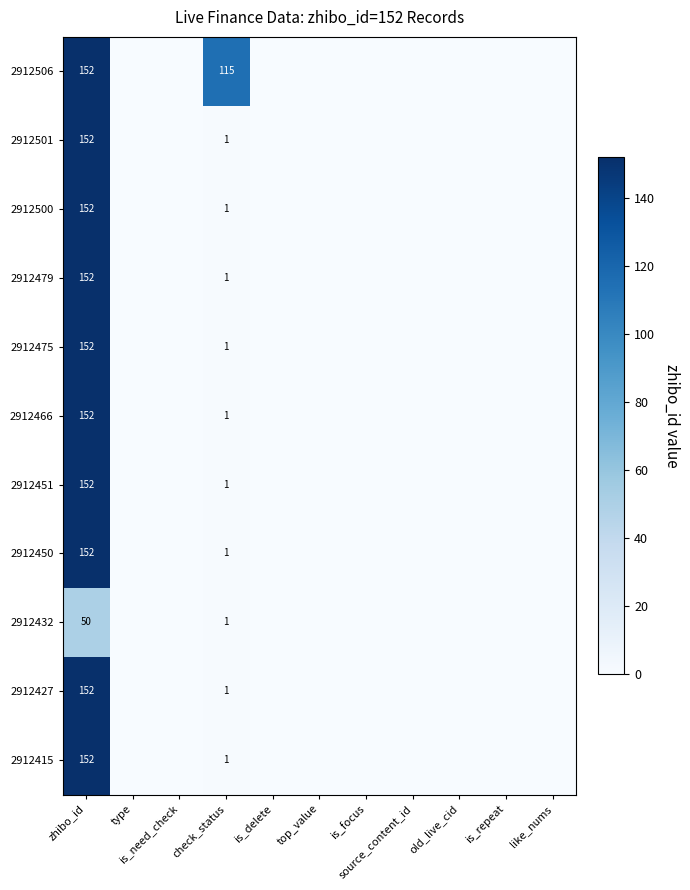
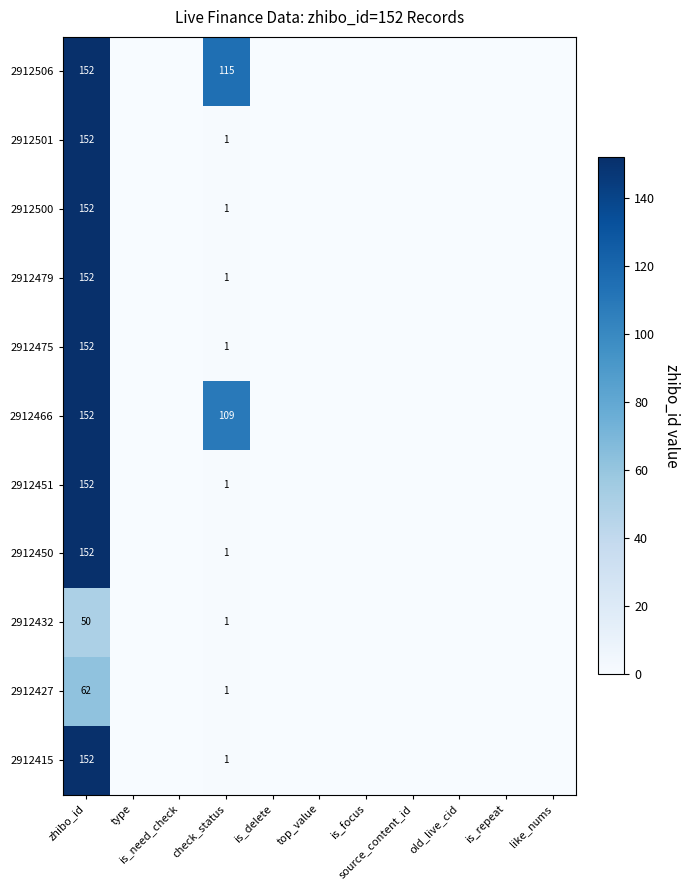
  {
    "2912506": {
      "zhibo_id": 152,
      "check_status": 115
    },
    "2912501": {
      "zhibo_id": 152,
      "check_status": 1
    },
    "2912500": {
      "zhibo_id": 152,
      "check_status": 1
    },
    "2912479": {
      "zhibo_id": 152,
      "check_status": 1
    },
    "2912475": {
      "zhibo_id": 152,
      "check_status": 1
    },
    "2912466": {
      "zhibo_id": 152,
-     "check_status": 1
+     "check_status": 109
    },
    "2912451": {
      "zhibo_id": 152,
      "check_status": 1
    },
    "2912450": {
      "zhibo_id": 152,
      "check_status": 1
    },
    "2912432": {
      "zhibo_id": 50,
      "check_status": 1
    },
    "2912427": {
-     "zhibo_id": 152,
+     "zhibo_id": 62,
      "check_status": 1
    },
    "2912415": {
      "zhibo_id": 152,
      "check_status": 1
    }
  }
